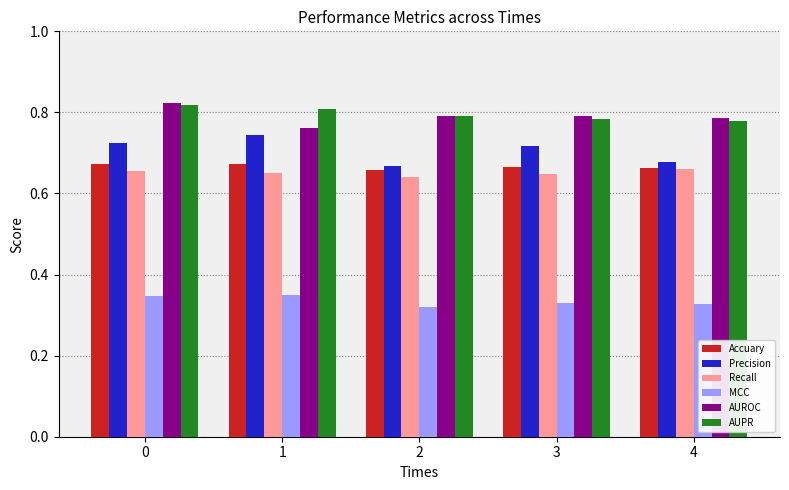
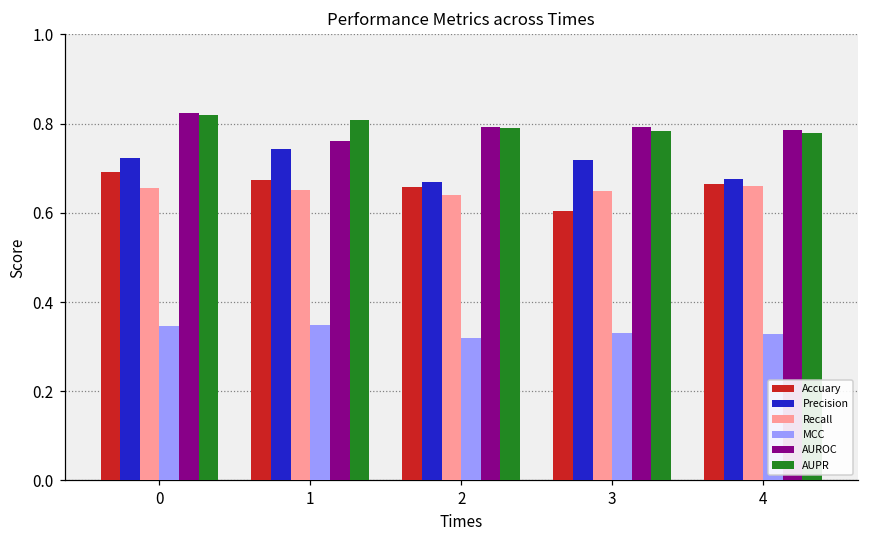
  {
    "Accuary": {
-     "0": 0.67,
+     "0": 0.69,
      "1": 0.67,
      "2": 0.66,
-     "3": 0.66,
+     "3": 0.60,
      "4": 0.66
    },
    "Precision": {
      "0": 0.72,
      "1": 0.74,
      "2": 0.67,
      "3": 0.72,
      "4": 0.68
    },
    "Recall": {
      "0": 0.66,
      "1": 0.65,
      "2": 0.64,
      "3": 0.65,
      "4": 0.66
    },
    "MCC": {
      "0": 0.35,
      "1": 0.35,
      "2": 0.32,
      "3": 0.33,
      "4": 0.33
    },
    "AUROC": {
      "0": 0.82,
      "1": 0.76,
      "2": 0.79,
      "3": 0.79,
      "4": 0.79
    },
    "AUPR": {
      "0": 0.82,
      "1": 0.81,
      "2": 0.79,
      "3": 0.78,
      "4": 0.78
    }
  }
